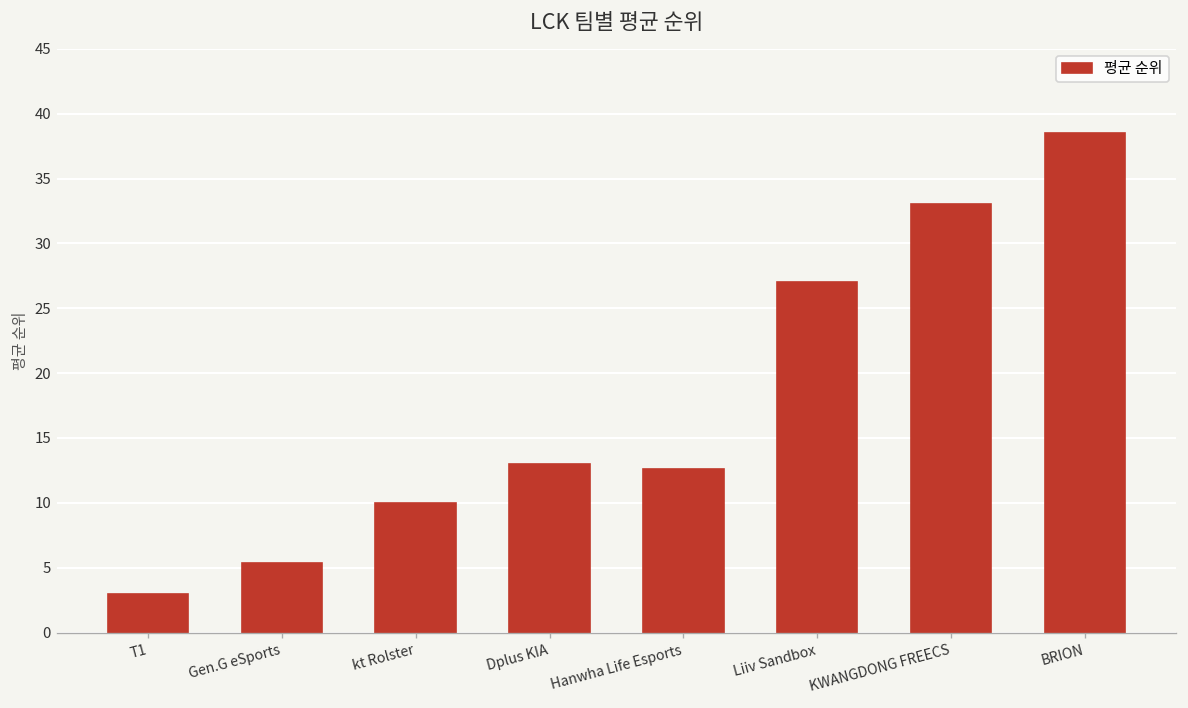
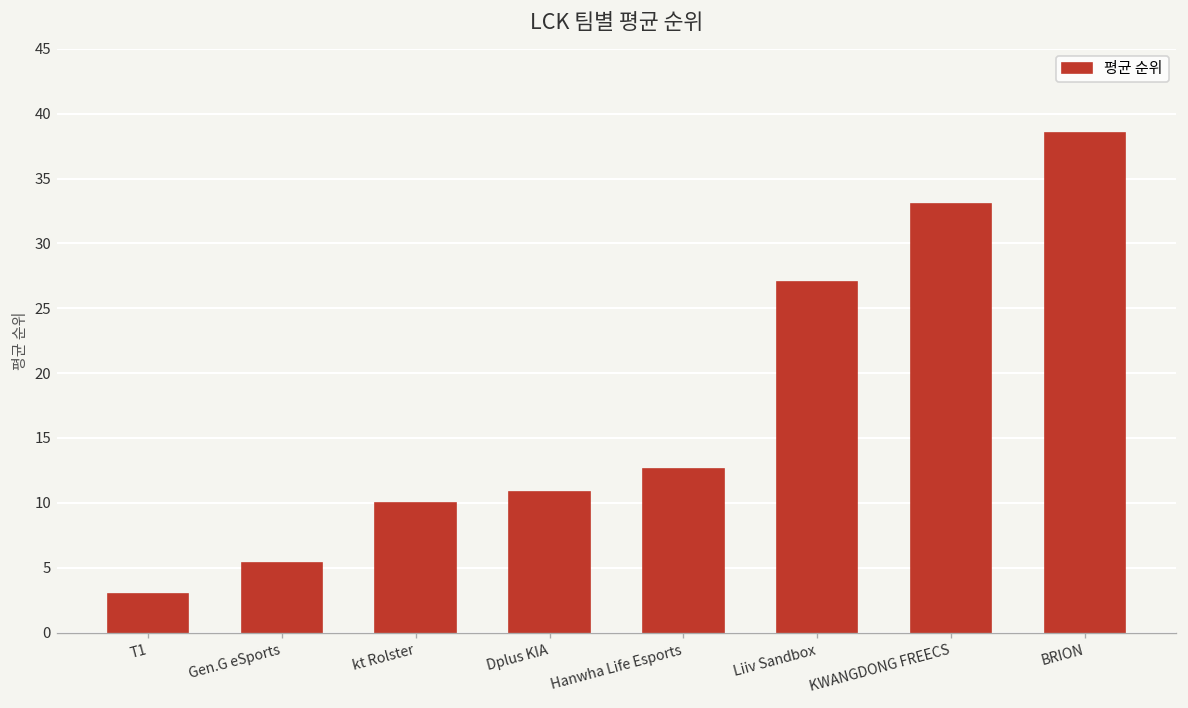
  {
    "T1": 3.0,
    "Gen.G eSports": 5.4,
    "kt Rolster": 10.0,
-   "Dplus KIA": 13.0,
+   "Dplus KIA": 10.8,
    "Hanwha Life Esports": 12.6,
    "Liiv Sandbox": 27.0,
    "KWANGDONG FREECS": 33.0,
    "BRION": 38.5
  }
